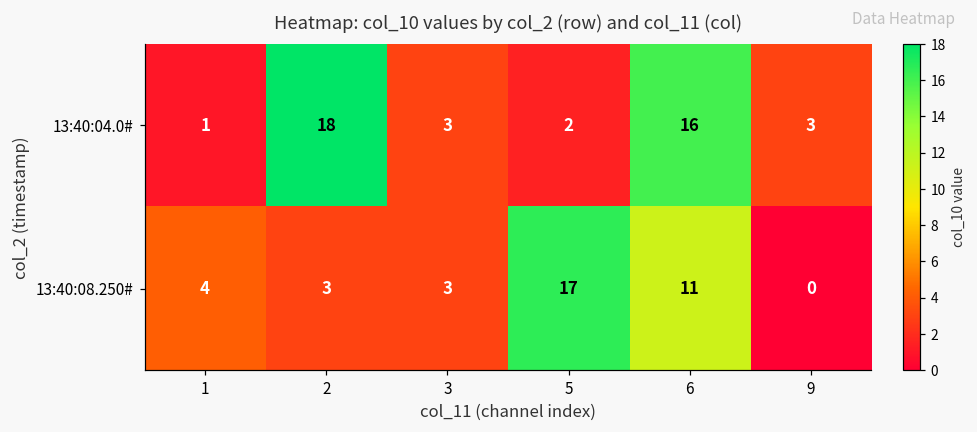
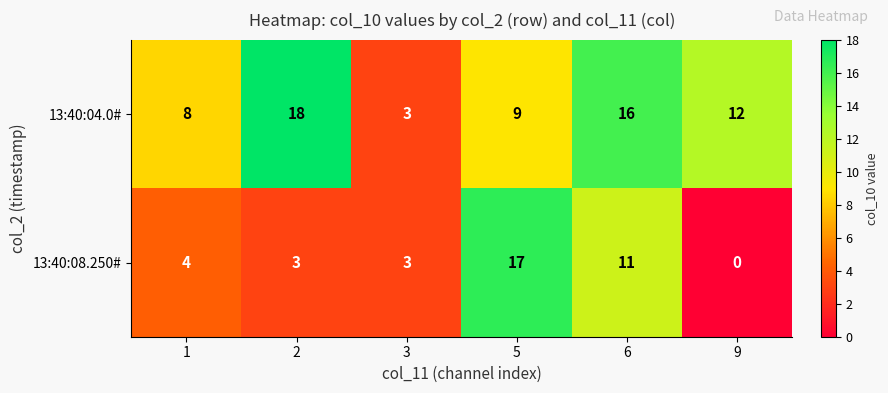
  {
    "13:40:04.0#": {
-     "1": 1,
+     "1": 8,
      "2": 18,
      "3": 3,
-     "5": 2,
+     "5": 9,
      "6": 16,
-     "9": 3
+     "9": 12
    },
    "13:40:08.250#": {
      "1": 4,
      "2": 3,
      "3": 3,
      "5": 17,
      "6": 11,
      "9": 0
    }
  }
